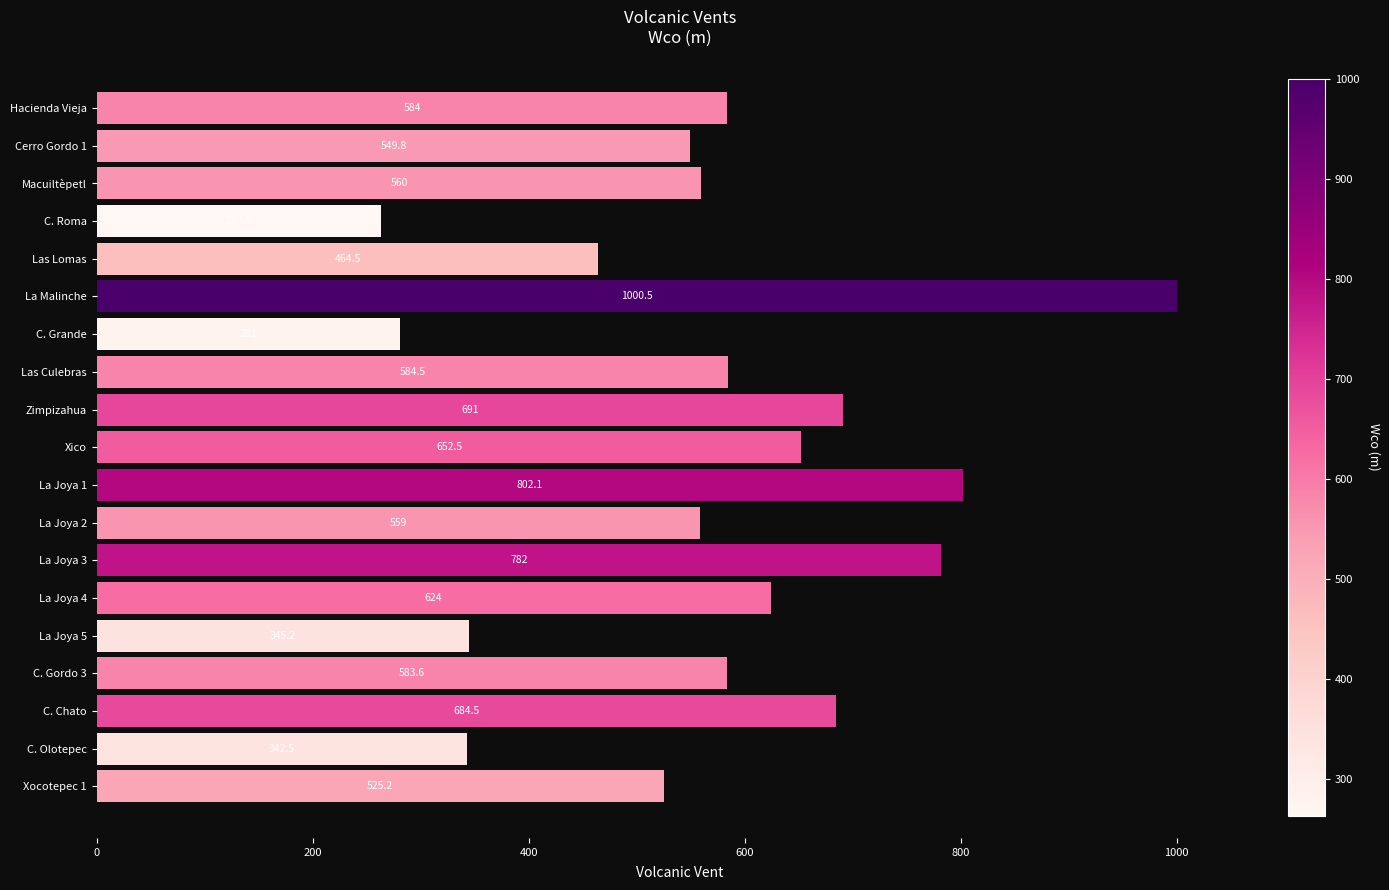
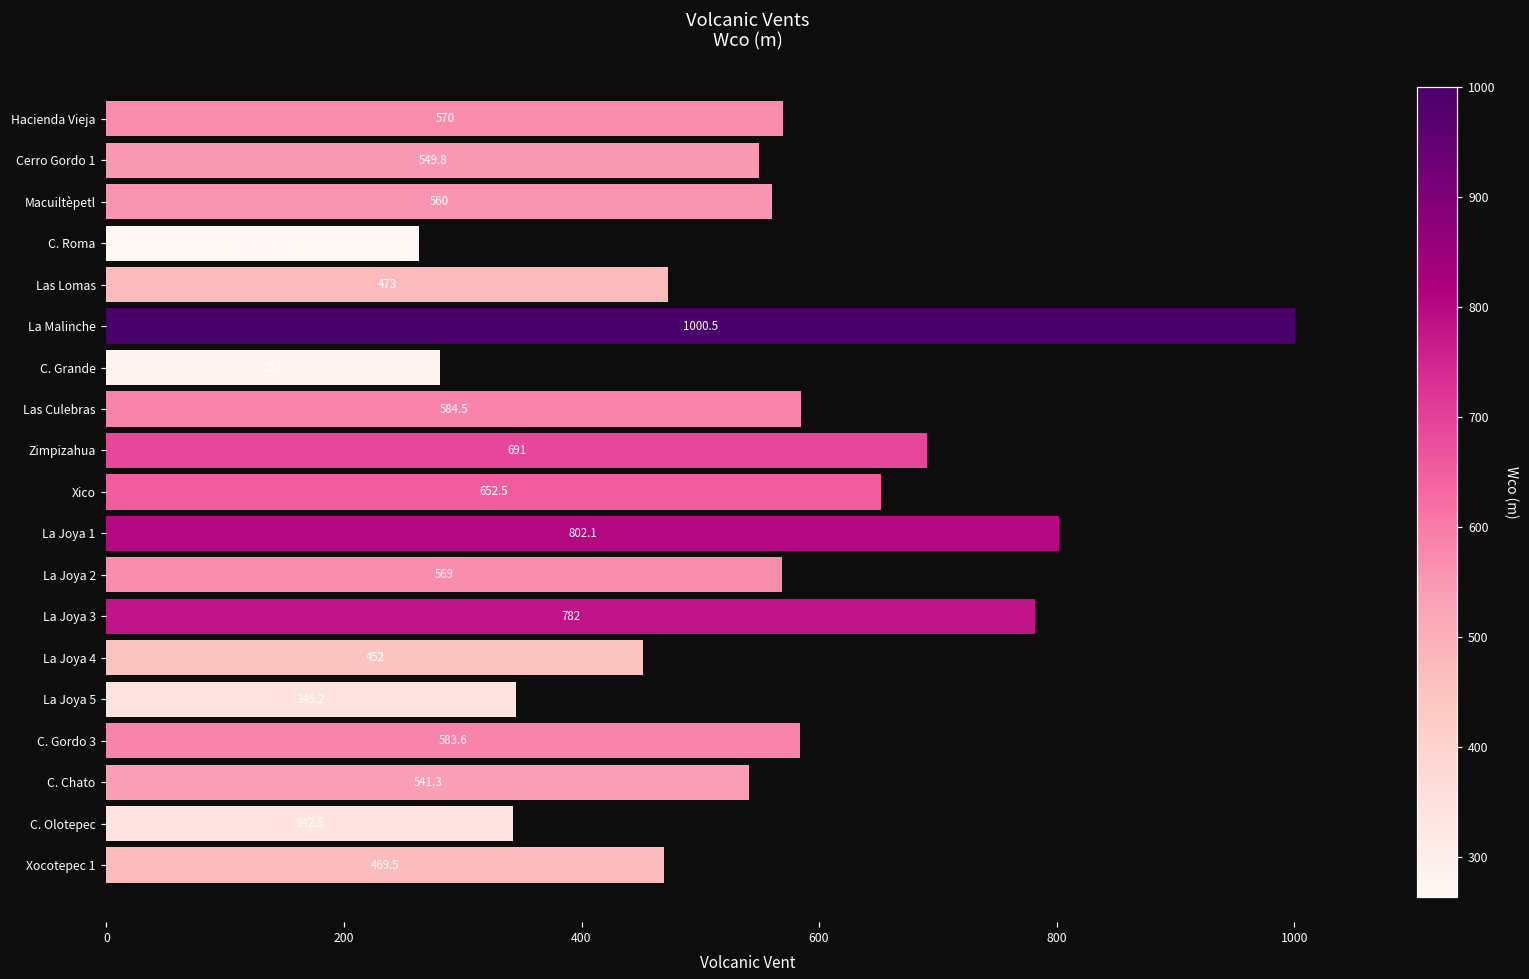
  {
-   "Hacienda Vieja": 584,
+   "Hacienda Vieja": 570,
    "Cerro Gordo 1": 549.8,
    "Macuiltèpetl": 560,
-   "Las Lomas": 464.5,
+   "Las Lomas": 473,
    "La Malinche": 1000.5,
    "Las Culebras": 584.5,
    "Zimpizahua": 691,
    "Xico": 652.5,
    "La Joya 1": 802.1,
-   "La Joya 2": 559,
+   "La Joya 2": 569,
    "La Joya 3": 782,
-   "La Joya 4": 624,
+   "La Joya 4": 452,
    "C. Gordo 3": 583.6,
-   "C. Chato": 684.5,
-   "Xocotepec 1": 525.2
+   "C. Chato": 541.3,
+   "Xocotepec 1": 469.5
  }
